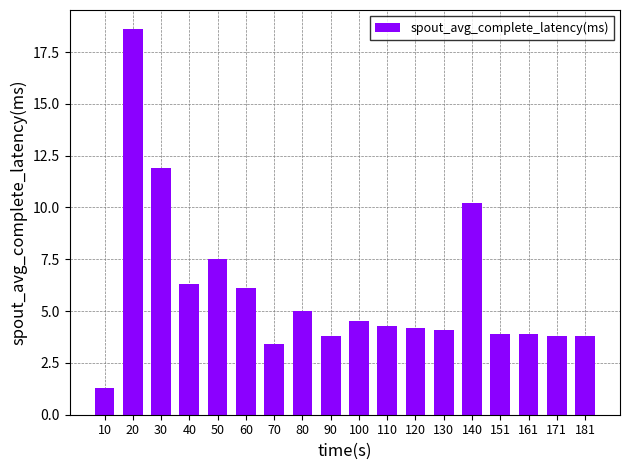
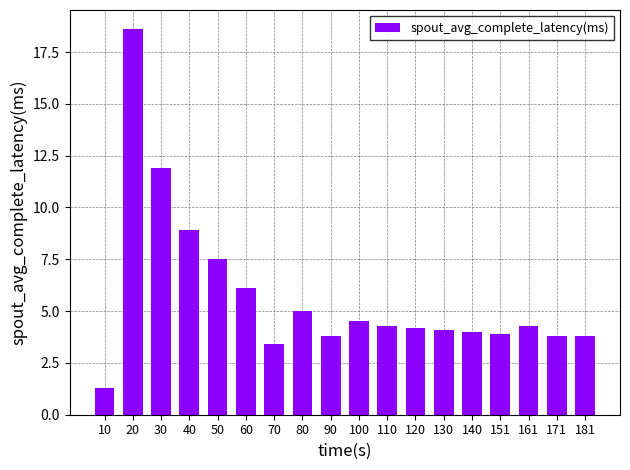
  {
    "10": 1.3,
    "20": 18.6,
    "30": 11.9,
-   "40": 6.3,
+   "40": 8.9,
    "50": 7.5,
    "60": 6.1,
    "70": 3.4,
    "80": 5.0,
    "90": 3.8,
    "100": 4.5,
    "110": 4.3,
    "120": 4.2,
    "130": 4.1,
-   "140": 10.2,
+   "140": 4.0,
    "151": 3.9,
-   "161": 3.9,
+   "161": 4.3,
    "171": 3.8,
    "181": 3.8
  }
